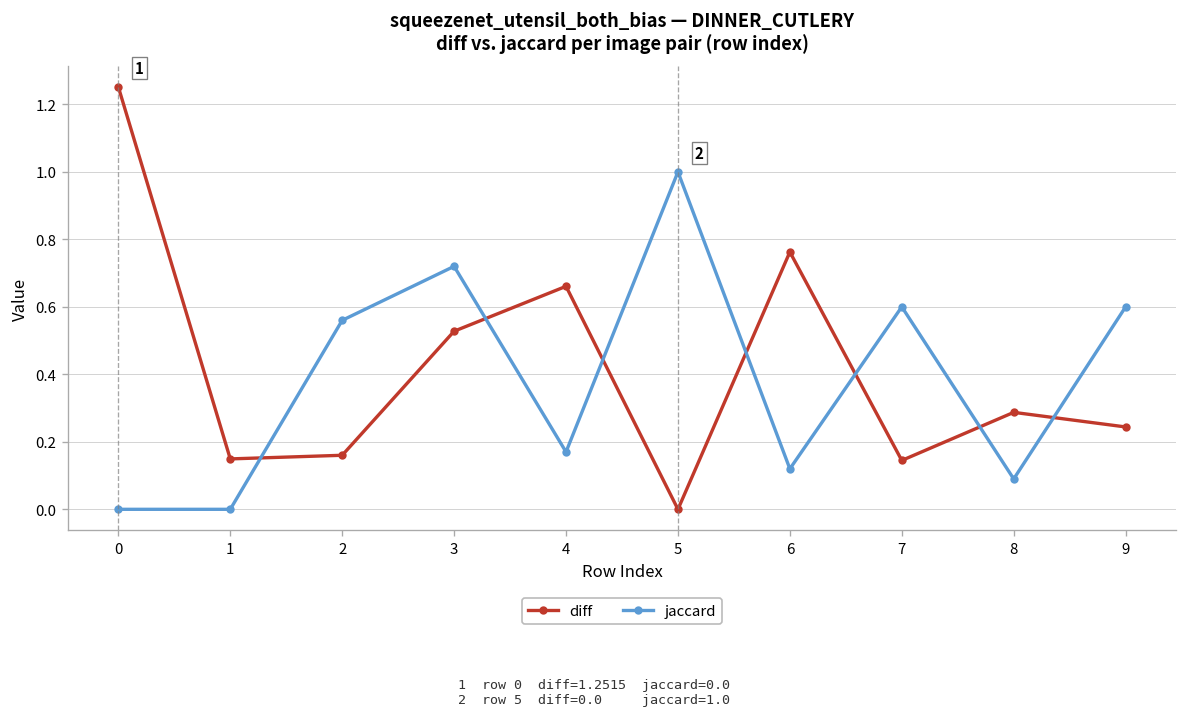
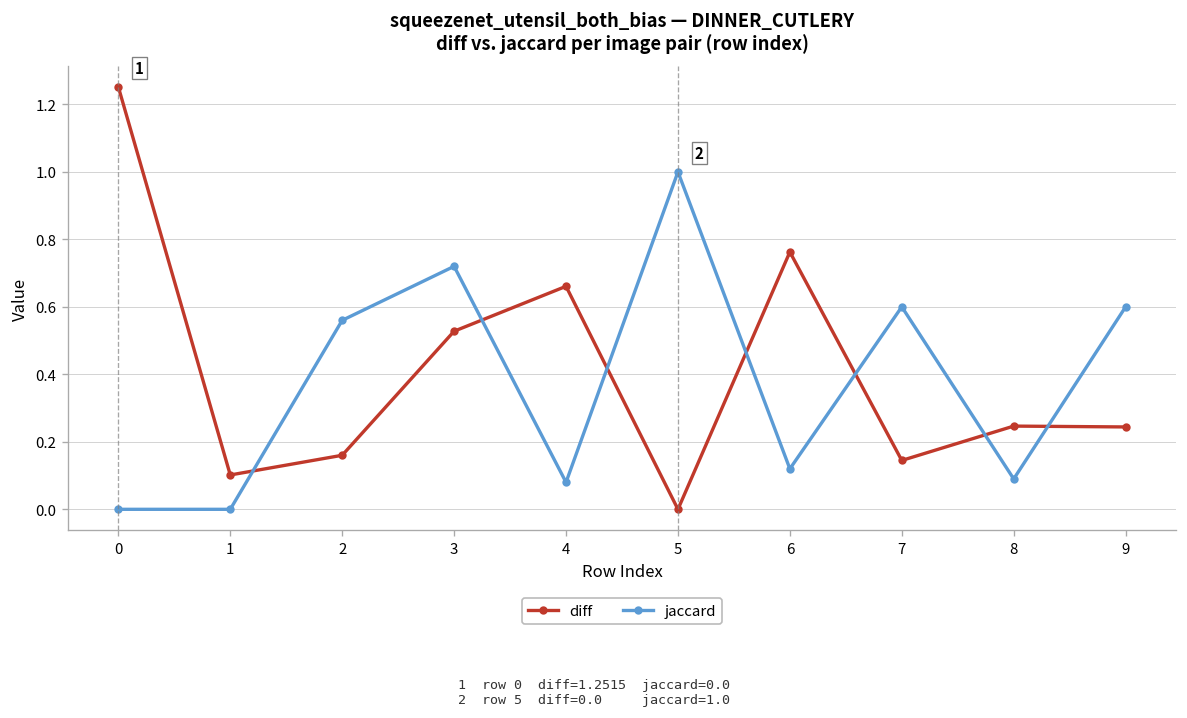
  {
    "diff": {
-     "1": 0.15,
+     "1": 0.10,
      "2": 0.16,
      "3": 0.53,
      "4": 0.66,
      "5": 0.00,
      "6": 0.76,
      "7": 0.14,
-     "8": 0.29,
+     "8": 0.25,
      "9": 0.24
    },
    "jaccard": {
      "0": 0.00,
      "1": 0.00,
      "2": 0.56,
      "3": 0.72,
-     "4": 0.17,
+     "4": 0.08,
      "6": 0.12,
      "7": 0.60,
      "8": 0.09,
      "9": 0.60
    }
  }
